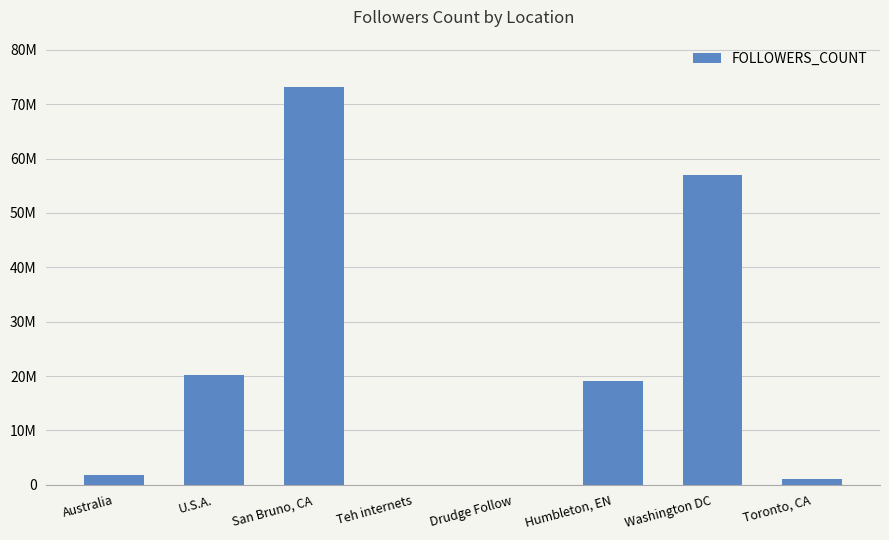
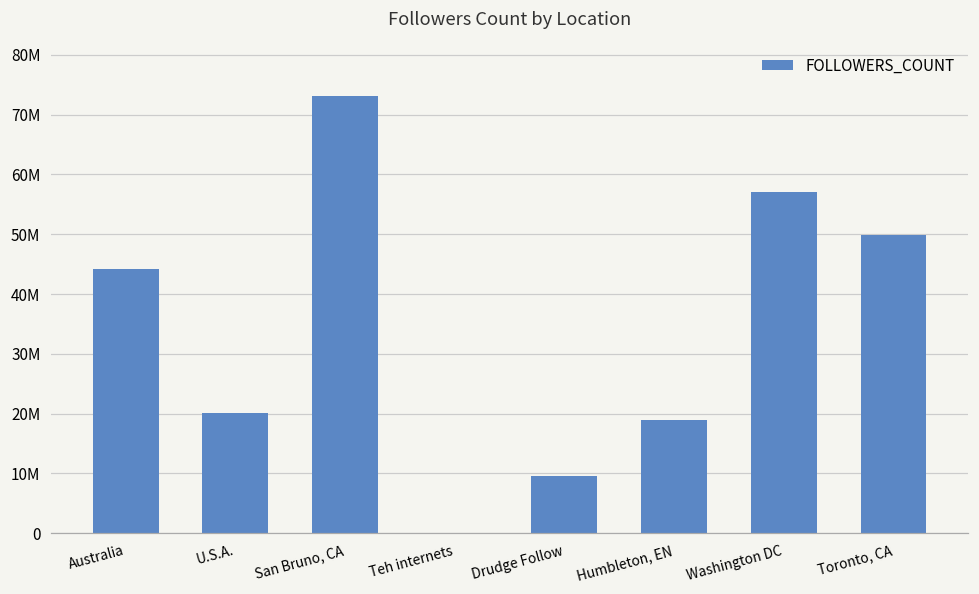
  {
-   "Australia": 2000000,
+   "Australia": 44000000,
    "U.S.A.": 20000000,
    "San Bruno, CA": 73000000,
-   "Drudge Follow": 0,
+   "Drudge Follow": 10000000,
    "Humbleton, EN": 19000000,
    "Washington DC": 57000000,
-   "Toronto, CA": 1000000
+   "Toronto, CA": 50000000
  }
